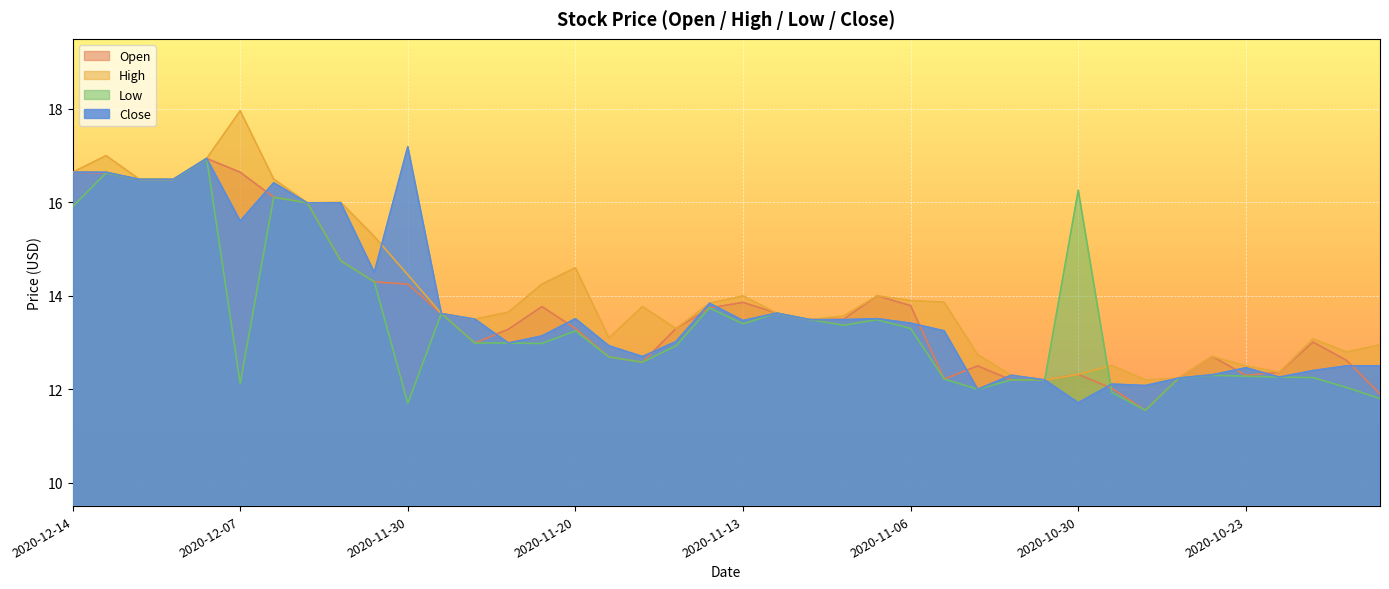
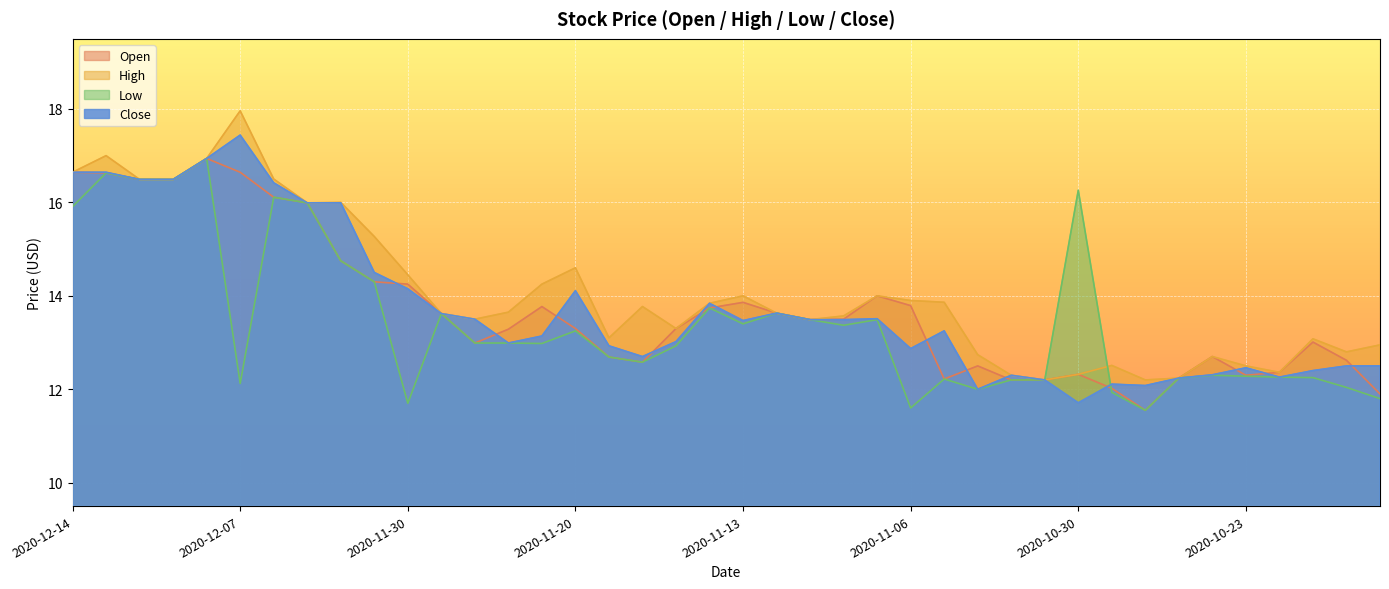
  {
    "Low": {
      "2020-12-14": 15.9,
      "2020-12-07": 12.1,
      "2020-11-30": 11.7,
      "2020-11-13": 13.4,
-     "2020-11-06": 13.3,
+     "2020-11-06": 11.6,
      "2020-10-30": 16.3
    },
    "Close": {
-     "2020-12-07": 15.6,
-     "2020-11-30": 17.2,
-     "2020-11-20": 13.5,
+     "2020-12-07": 17.4,
+     "2020-11-30": 14.2,
+     "2020-11-20": 14.1,
      "2020-11-13": 13.5,
-     "2020-11-06": 13.4,
+     "2020-11-06": 12.9,
      "2020-10-30": 11.7
    }
  }
